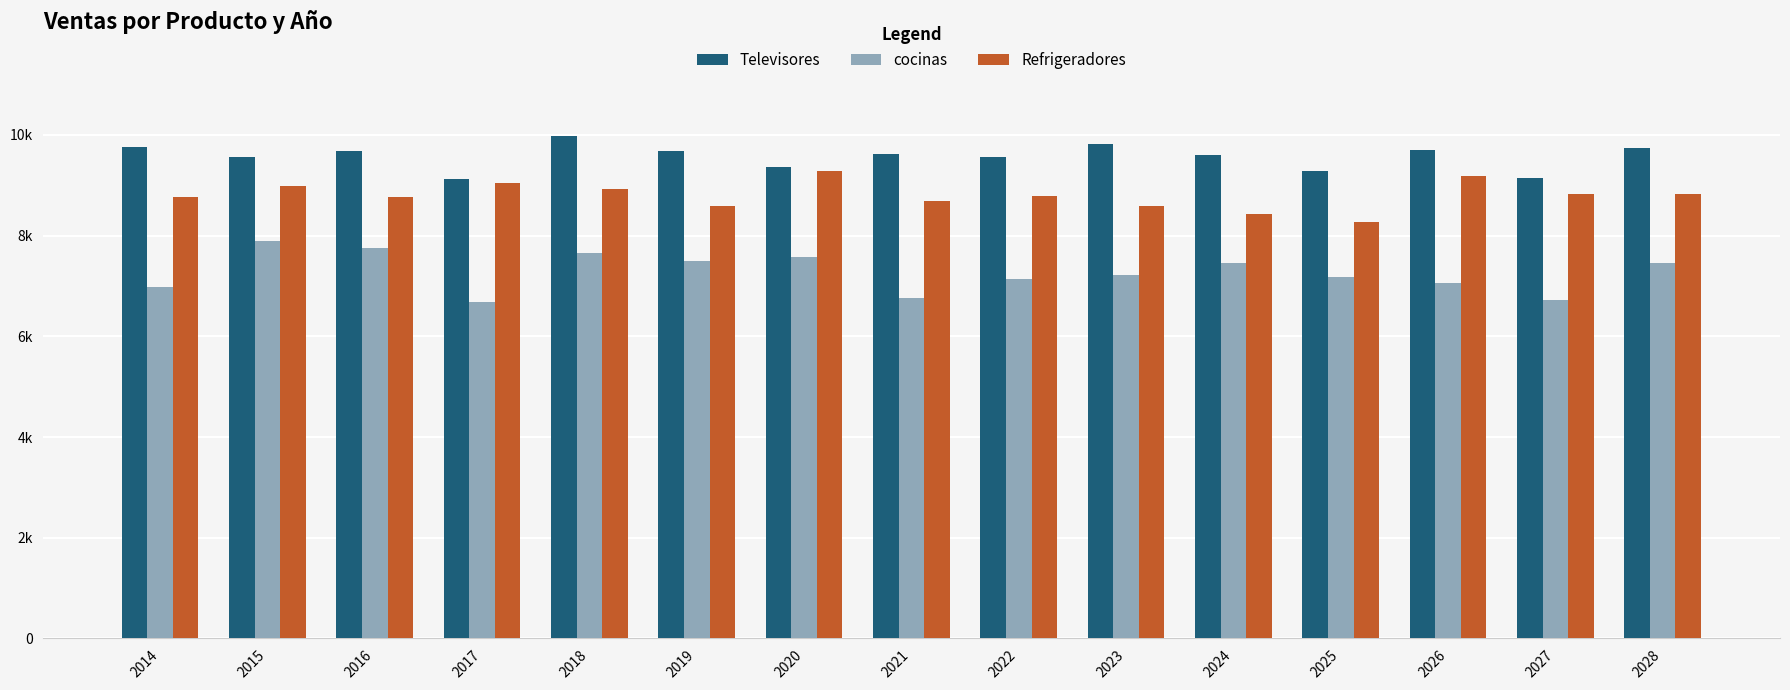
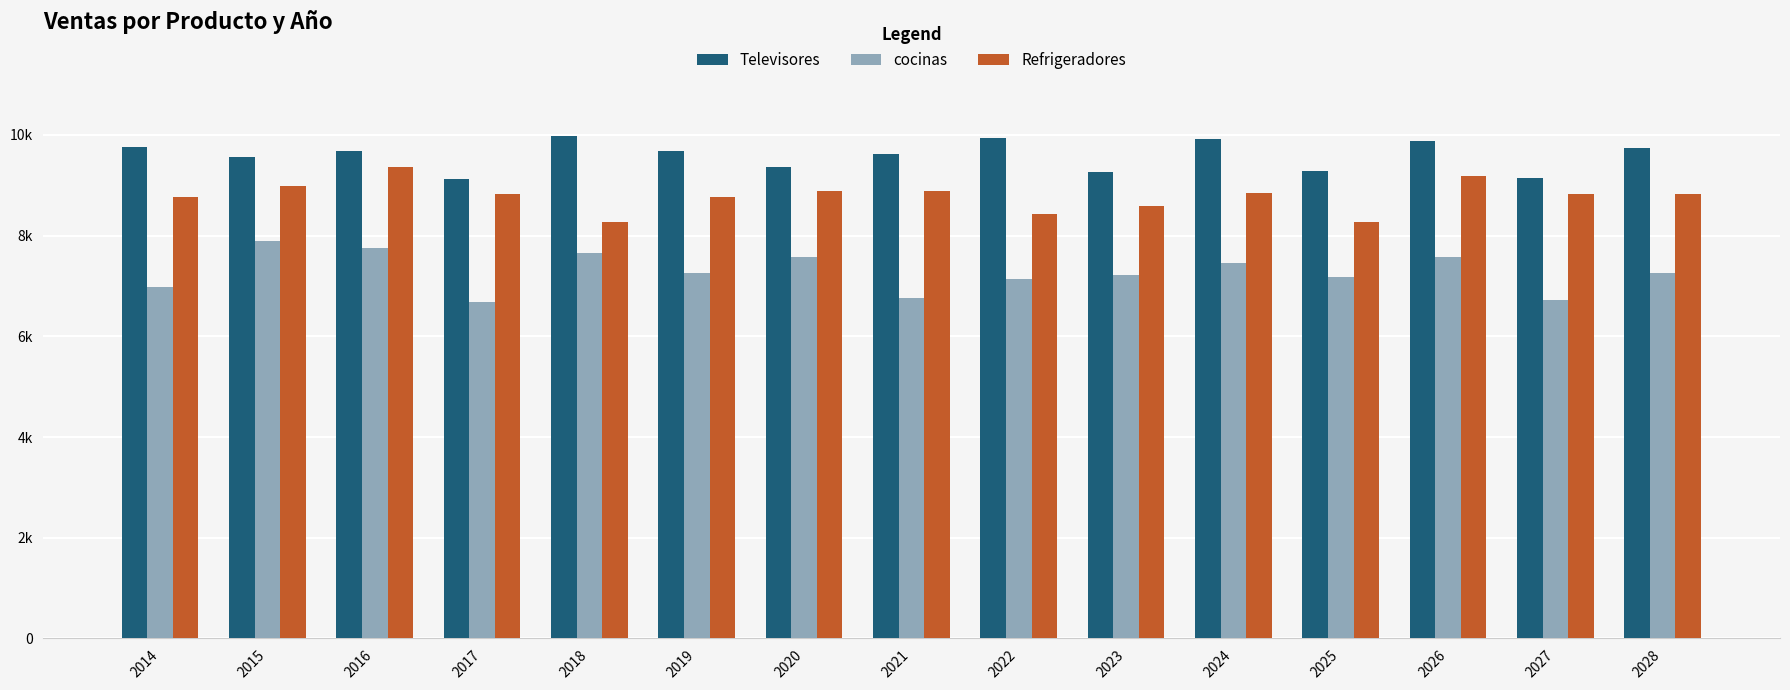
  {
    "Televisores": {
      "2014": 9800,
      "2015": 9600,
      "2016": 9700,
      "2017": 9100,
      "2018": 10000,
      "2019": 9700,
      "2020": 9400,
      "2021": 9600,
-     "2022": 9600,
-     "2023": 9800,
-     "2024": 9600,
+     "2022": 9900,
+     "2023": 9300,
+     "2024": 9900,
      "2025": 9300,
-     "2026": 9700,
+     "2026": 9900,
      "2027": 9100,
      "2028": 9700
    },
    "cocinas": {
      "2014": 7000,
      "2015": 7900,
      "2016": 7700,
      "2017": 6700,
      "2018": 7700,
-     "2019": 7500,
+     "2019": 7300,
      "2020": 7600,
      "2021": 6800,
      "2022": 7100,
      "2023": 7200,
      "2024": 7500,
      "2025": 7200,
-     "2026": 7100,
+     "2026": 7600,
      "2027": 6700,
-     "2028": 7500
+     "2028": 7300
    },
    "Refrigeradores": {
      "2014": 8800,
      "2015": 9000,
-     "2016": 8800,
-     "2017": 9000,
-     "2018": 8900,
-     "2019": 8600,
-     "2020": 9300,
-     "2021": 8700,
-     "2022": 8800,
+     "2016": 9400,
+     "2017": 8800,
+     "2018": 8300,
+     "2019": 8800,
+     "2020": 8900,
+     "2021": 8900,
+     "2022": 8400,
      "2023": 8600,
-     "2024": 8400,
+     "2024": 8800,
      "2025": 8300,
      "2026": 9200,
      "2027": 8800,
      "2028": 8800
    }
  }
